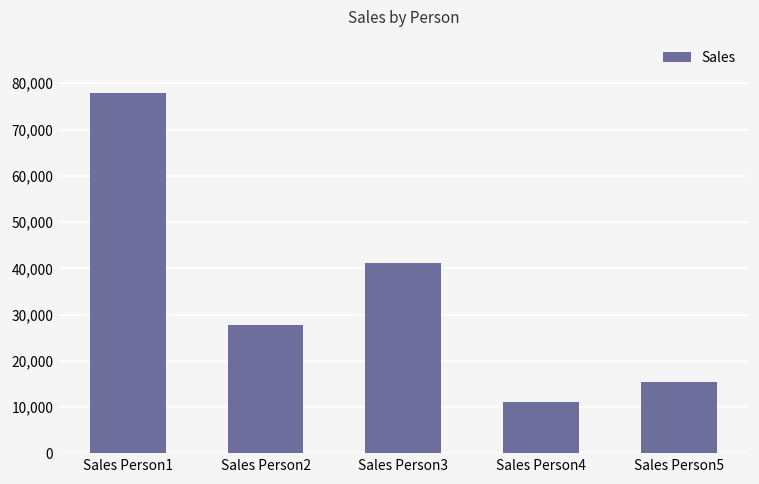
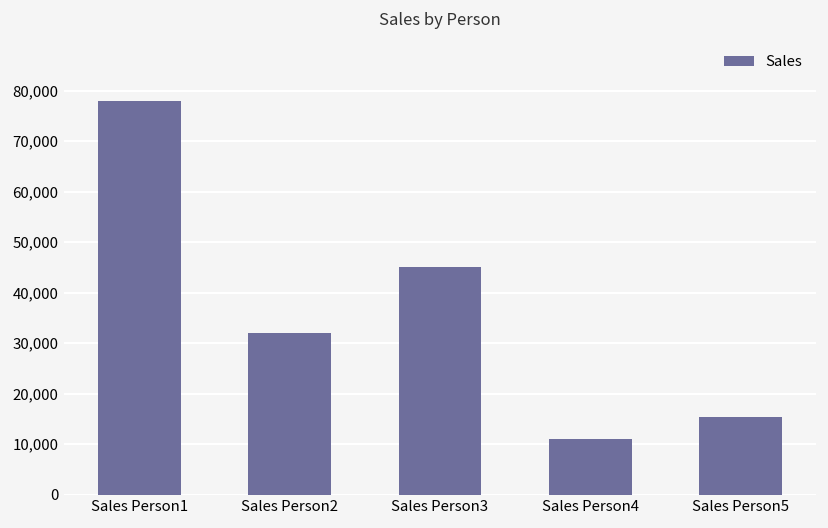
  {
    "Sales Person1": "78,000",
-   "Sales Person2": "28,000",
-   "Sales Person3": "41,000",
+   "Sales Person2": "32,000",
+   "Sales Person3": "45,000",
    "Sales Person4": "11,000",
    "Sales Person5": "15,000"
  }
